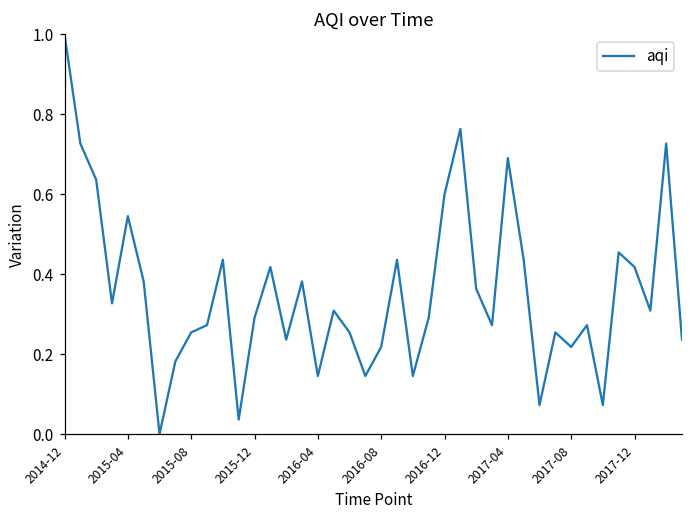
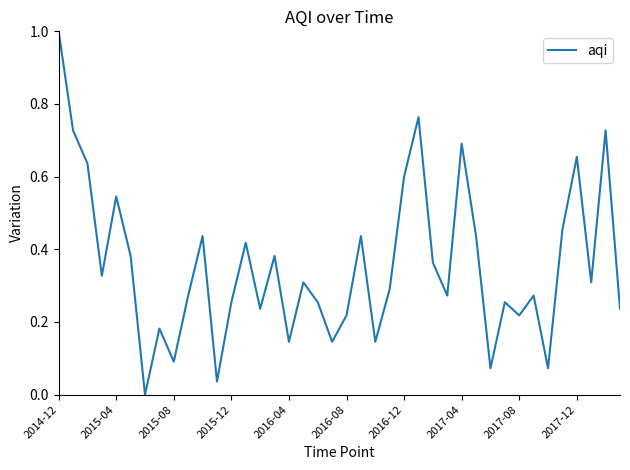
  {
    "2014-12": 1.00,
    "2015-04": 0.55,
-   "2015-08": 0.25,
-   "2015-12": 0.29,
+   "2015-08": 0.09,
+   "2015-12": 0.25,
    "2016-04": 0.15,
    "2016-08": 0.22,
    "2016-12": 0.60,
    "2017-04": 0.69,
    "2017-08": 0.22,
-   "2017-12": 0.42
+   "2017-12": 0.65
  }
